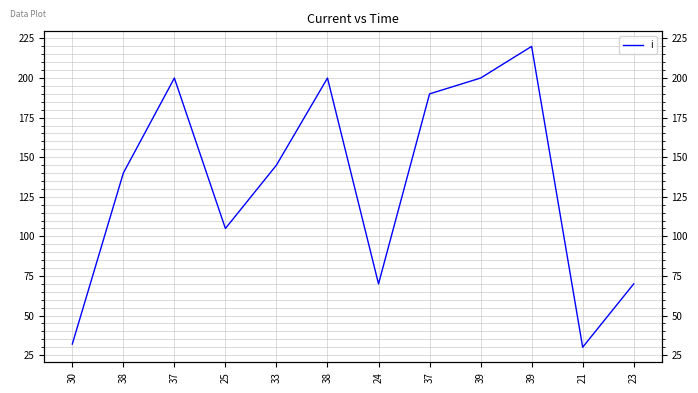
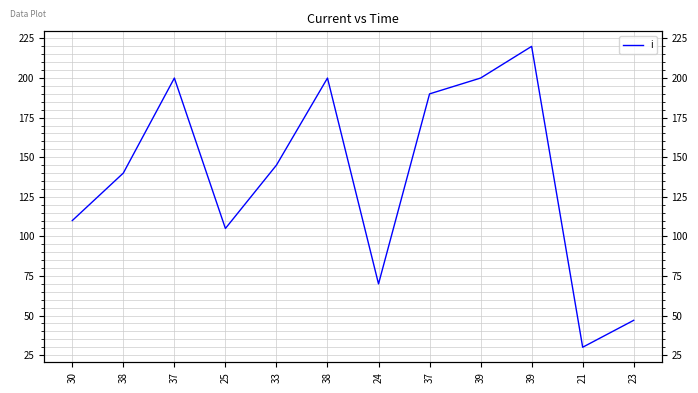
  {
-   "30": 32,
+   "30": 110,
    "25": 105,
    "33": 145,
    "24": 70,
    "21": 30,
-   "23": 70
+   "23": 47
  }
